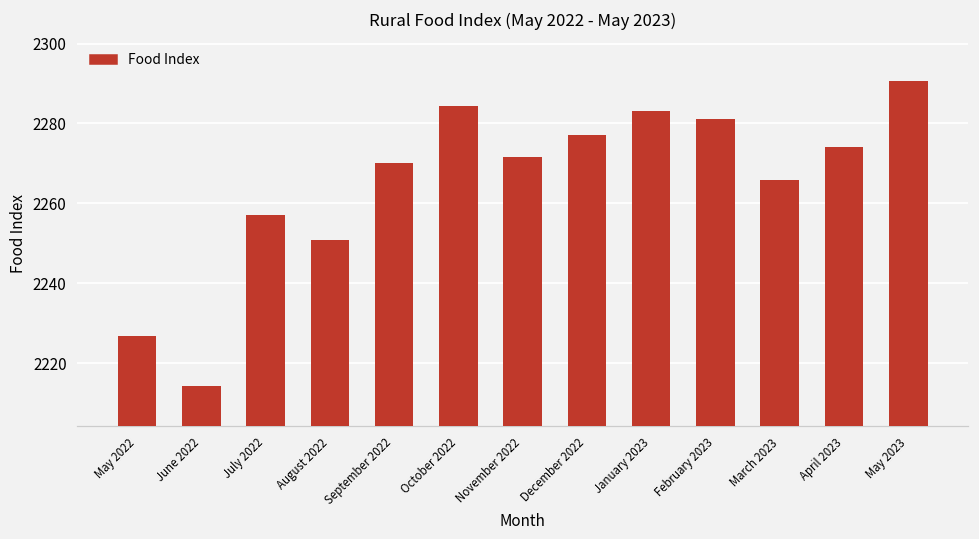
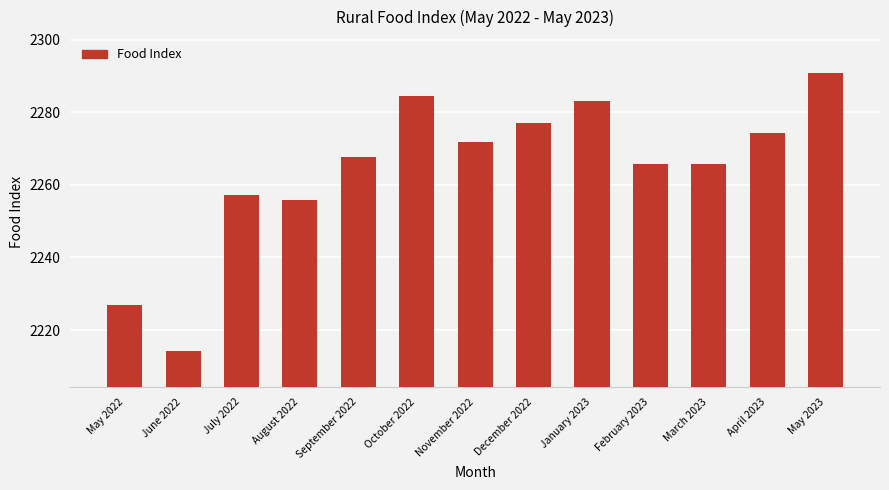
  {
    "May 2022": 2227,
    "June 2022": 2214,
    "July 2022": 2257,
-   "August 2022": 2251,
-   "September 2022": 2270,
+   "August 2022": 2256,
+   "September 2022": 2268,
    "October 2022": 2285,
    "November 2022": 2272,
    "December 2022": 2277,
    "January 2023": 2283,
-   "February 2023": 2281,
+   "February 2023": 2266,
    "March 2023": 2266,
    "April 2023": 2274,
    "May 2023": 2291
  }
